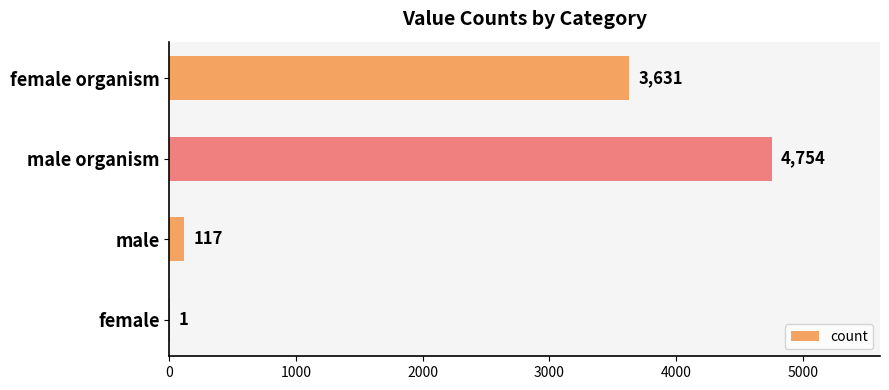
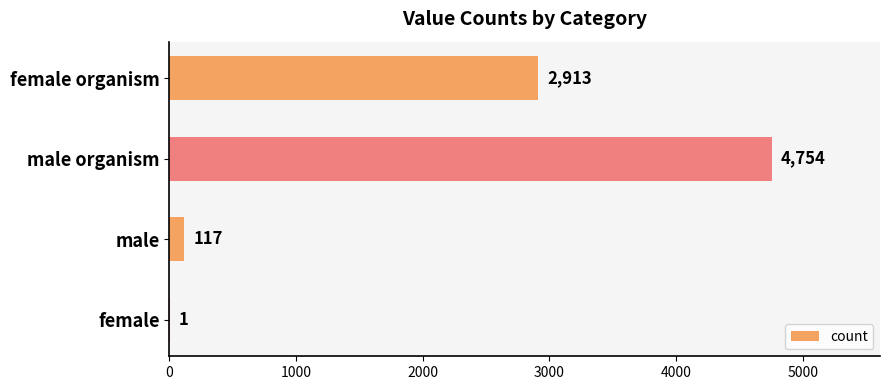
  {
-   "female organism": "3,631",
+   "female organism": "2,913",
    "male organism": "4,754",
    "male": "117",
    "female": "1"
  }
